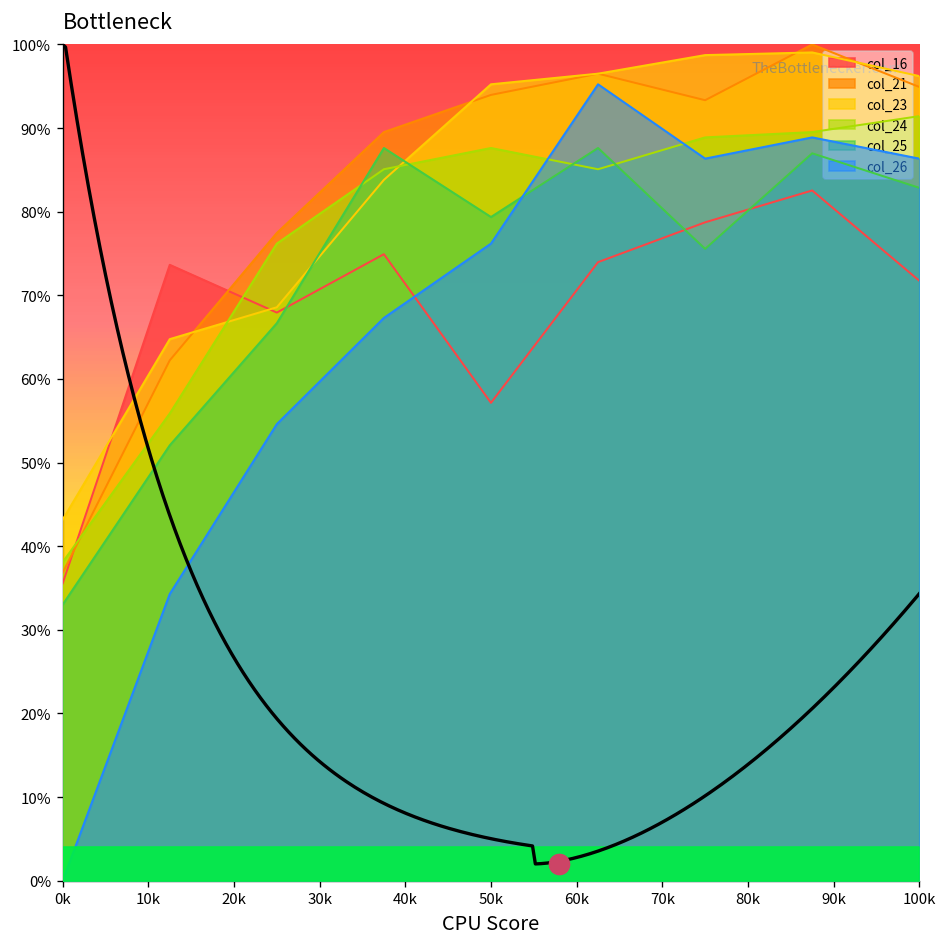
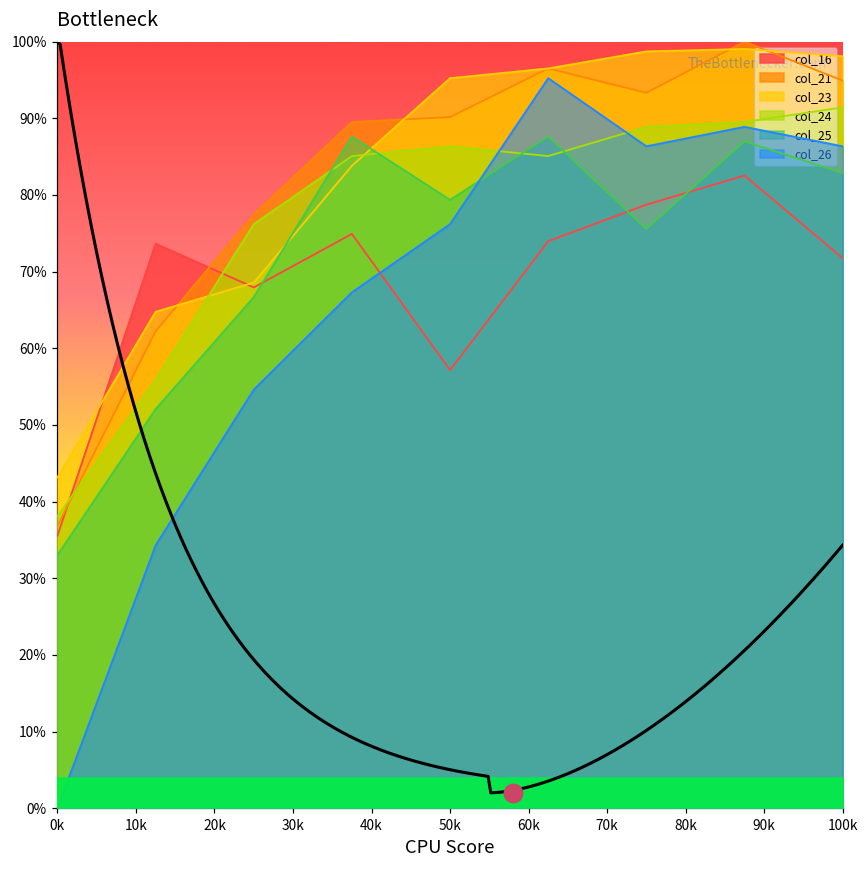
  {
    "col_16": {
      "0k": "36%",
      "50k": "57%",
      "100k": "72%"
    },
    "col_21": {
      "0k": "37%",
-     "50k": "94%",
+     "50k": "90%",
      "100k": "95%"
    },
    "col_23": {
      "0k": "43%",
      "50k": "95%",
-     "100k": "96%"
+     "100k": "98%"
    },
    "col_24": {
      "0k": "38%",
-     "50k": "88%",
+     "50k": "86%",
      "100k": "91%"
    },
    "col_25": {
      "0k": "33%",
      "50k": "79%",
      "100k": "83%"
    },
    "col_26": {
      "0k": "0%",
      "50k": "76%",
      "100k": "86%"
    }
  }
